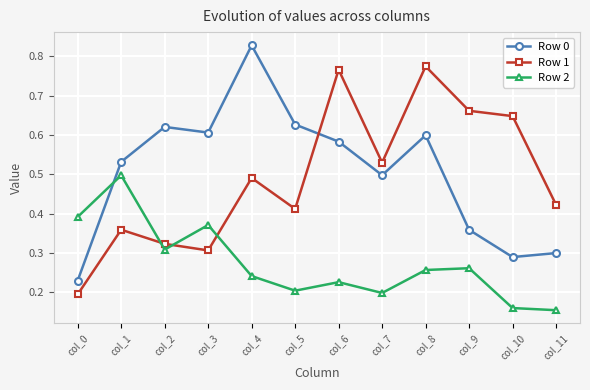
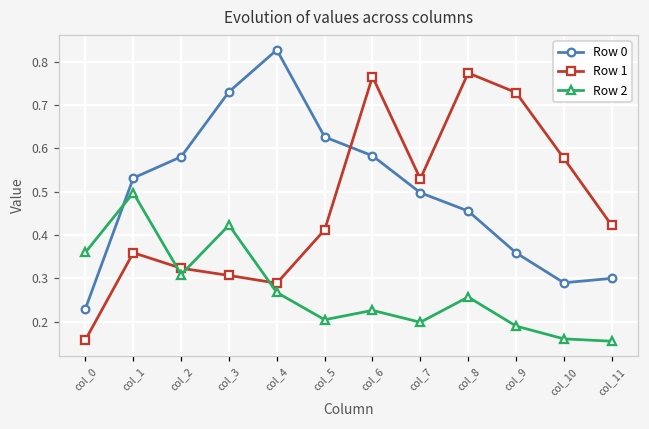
  {
    "Row 0": {
      "col_0": 0.23,
      "col_1": 0.53,
-     "col_2": 0.62,
-     "col_3": 0.61,
+     "col_2": 0.58,
+     "col_3": 0.73,
      "col_4": 0.83,
      "col_5": 0.63,
      "col_6": 0.58,
      "col_7": 0.50,
-     "col_8": 0.60,
+     "col_8": 0.46,
      "col_9": 0.36,
      "col_10": 0.29,
      "col_11": 0.30
    },
    "Row 1": {
-     "col_0": 0.20,
+     "col_0": 0.16,
      "col_1": 0.36,
      "col_2": 0.32,
      "col_3": 0.31,
-     "col_4": 0.49,
+     "col_4": 0.29,
      "col_5": 0.41,
      "col_6": 0.77,
      "col_7": 0.53,
      "col_8": 0.77,
-     "col_9": 0.66,
-     "col_10": 0.65,
+     "col_9": 0.73,
+     "col_10": 0.58,
      "col_11": 0.42
    },
    "Row 2": {
-     "col_0": 0.39,
+     "col_0": 0.36,
      "col_1": 0.50,
      "col_2": 0.31,
-     "col_3": 0.37,
-     "col_4": 0.24,
+     "col_3": 0.42,
+     "col_4": 0.27,
      "col_5": 0.20,
      "col_6": 0.23,
      "col_7": 0.20,
      "col_8": 0.26,
-     "col_9": 0.26,
+     "col_9": 0.19,
      "col_10": 0.16,
      "col_11": 0.15
    }
  }
